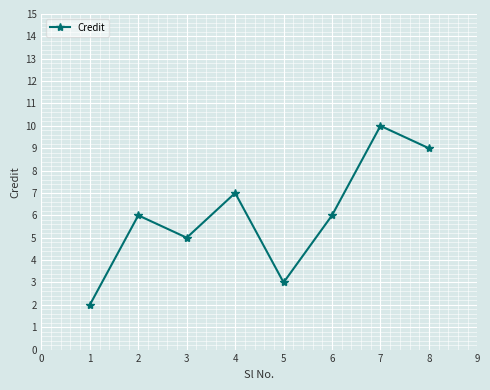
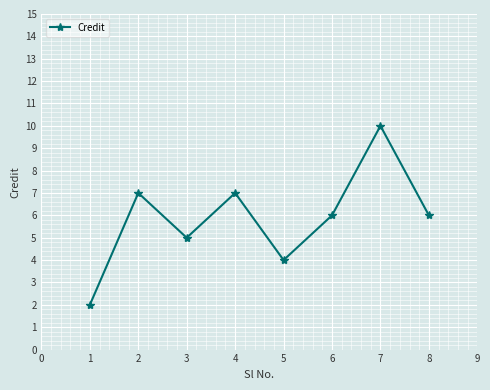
  {
    "1": 2,
-   "2": 6,
+   "2": 7,
    "3": 5,
    "4": 7,
-   "5": 3,
+   "5": 4,
    "6": 6,
    "7": 10,
-   "8": 9
+   "8": 6
  }
